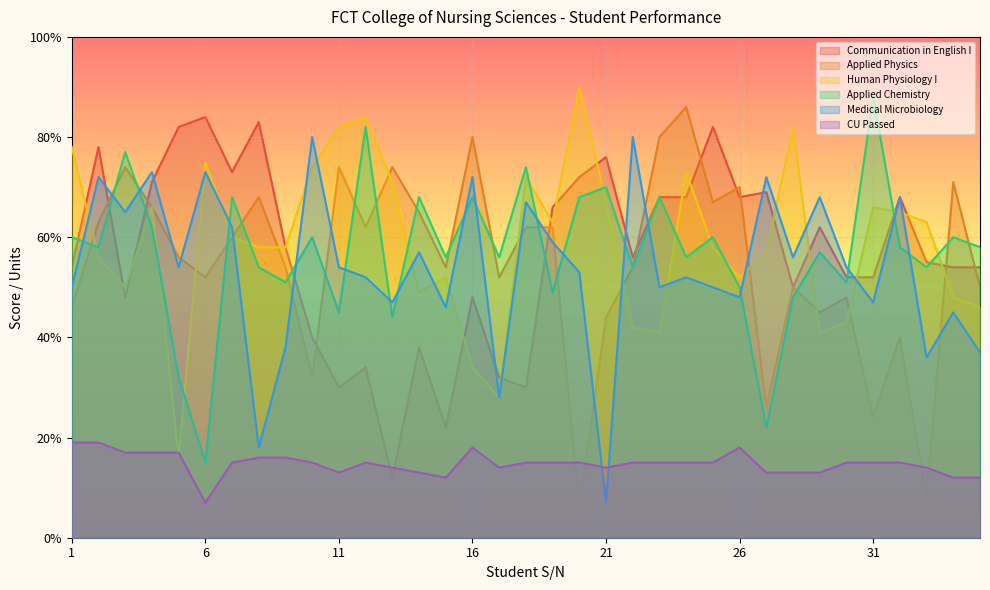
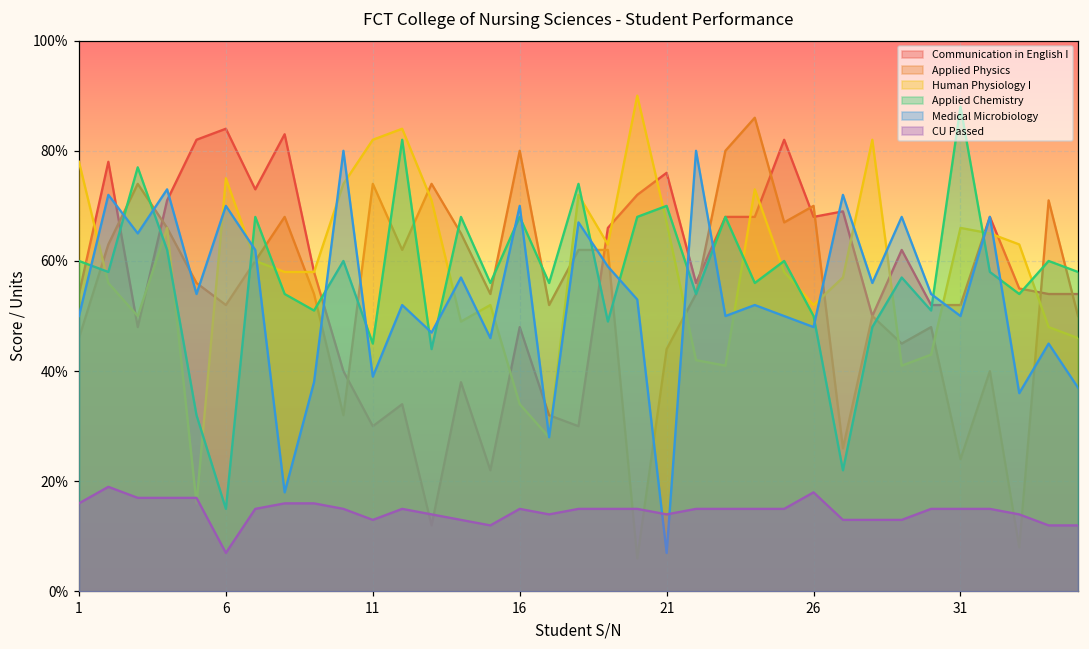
  {
    "Applied Chemistry": {
      "1": "60%",
      "6": "15%",
      "11": "45%",
      "16": "68%",
      "21": "70%",
      "26": "50%"
    },
    "Medical Microbiology": {
      "1": "50%",
-     "6": "73%",
-     "11": "54%",
-     "16": "72%",
+     "6": "70%",
+     "11": "39%",
+     "16": "70%",
      "21": "7%",
      "26": "48%",
-     "31": "47%"
+     "31": "50%"
    },
    "CU Passed": {
-     "1": "19%",
+     "1": "16%",
      "6": "7%",
      "11": "13%",
-     "16": "18%",
+     "16": "15%",
      "21": "14%",
      "26": "18%",
      "31": "15%"
    }
  }
